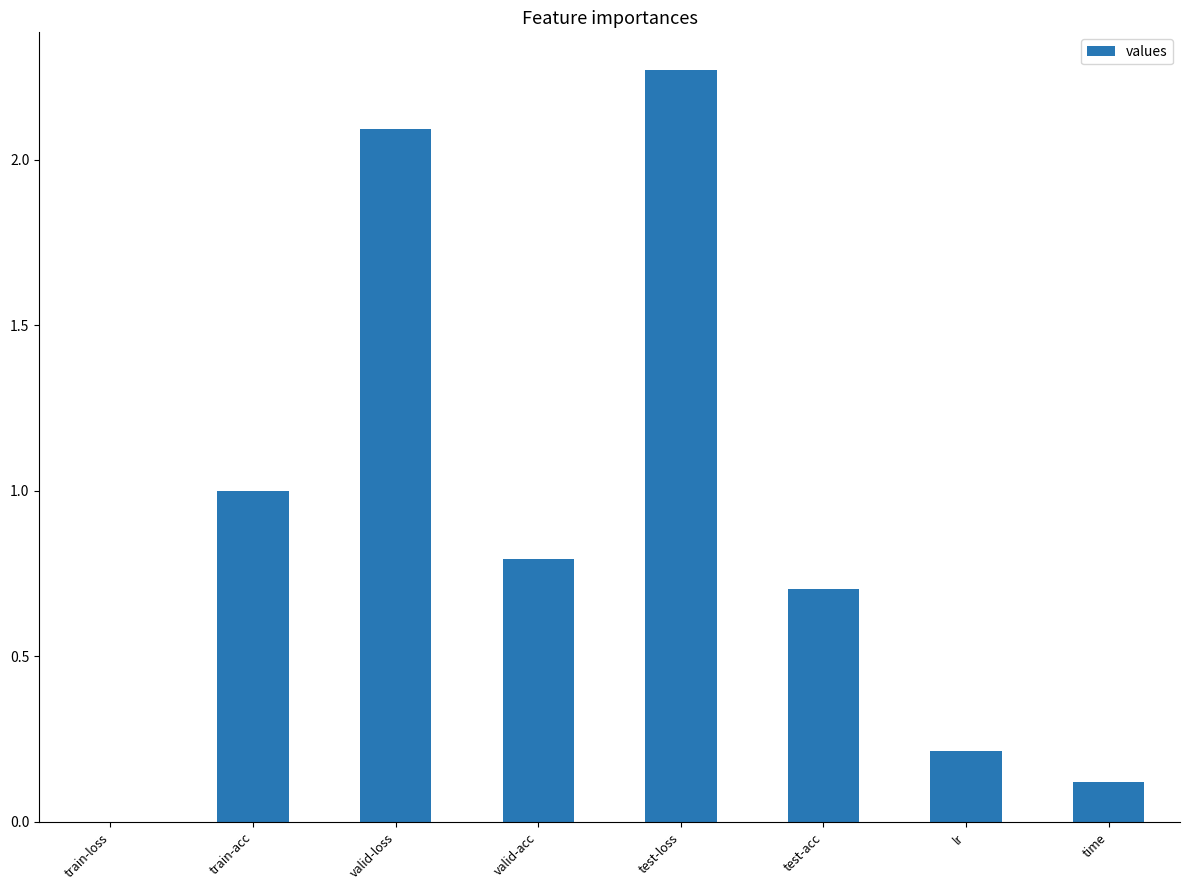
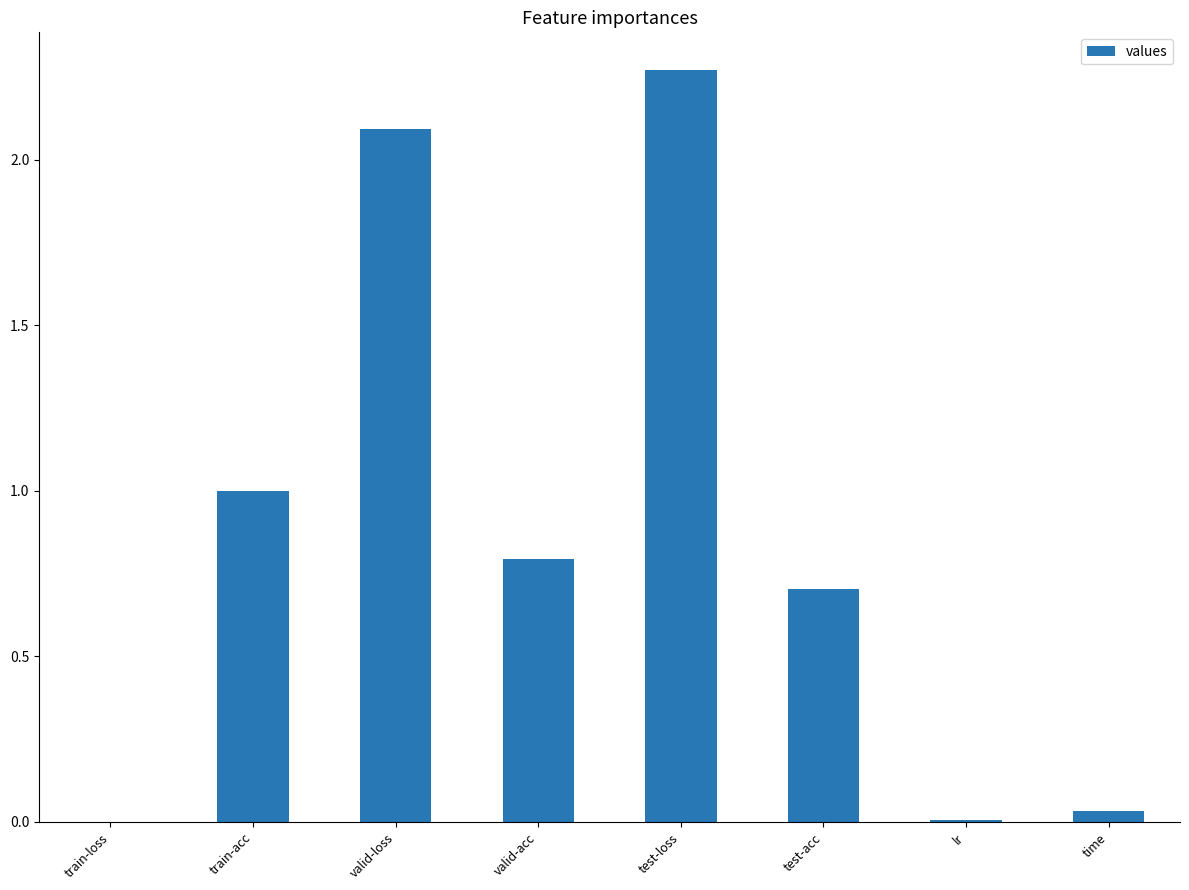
  {
    "train-acc": 1.00,
    "valid-loss": 2.09,
    "valid-acc": 0.79,
    "test-loss": 2.27,
    "test-acc": 0.70,
-   "lr": 0.22,
-   "time": 0.12
+   "lr": 0.01,
+   "time": 0.03
  }
